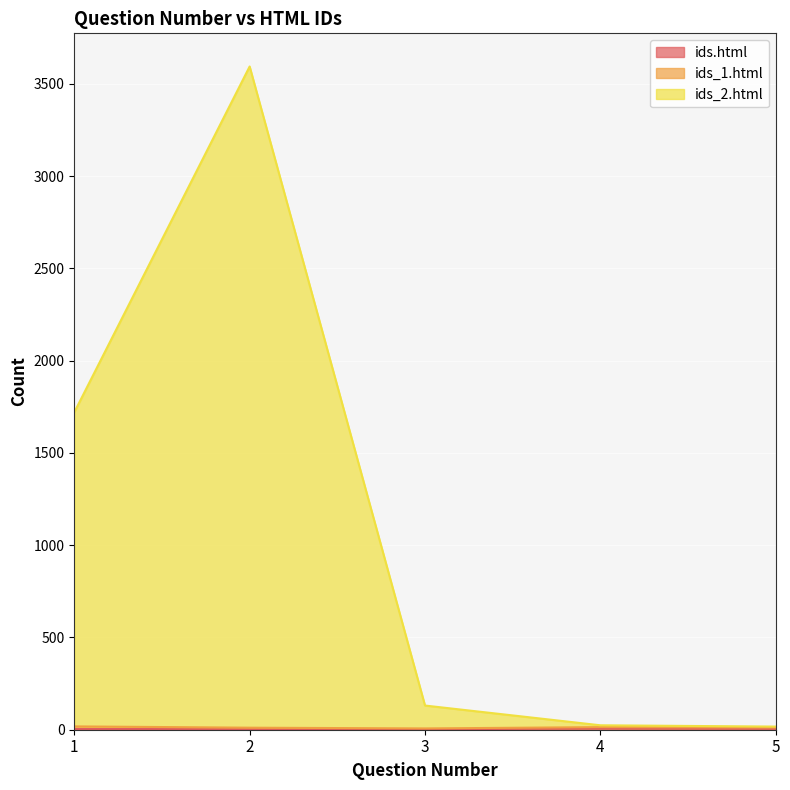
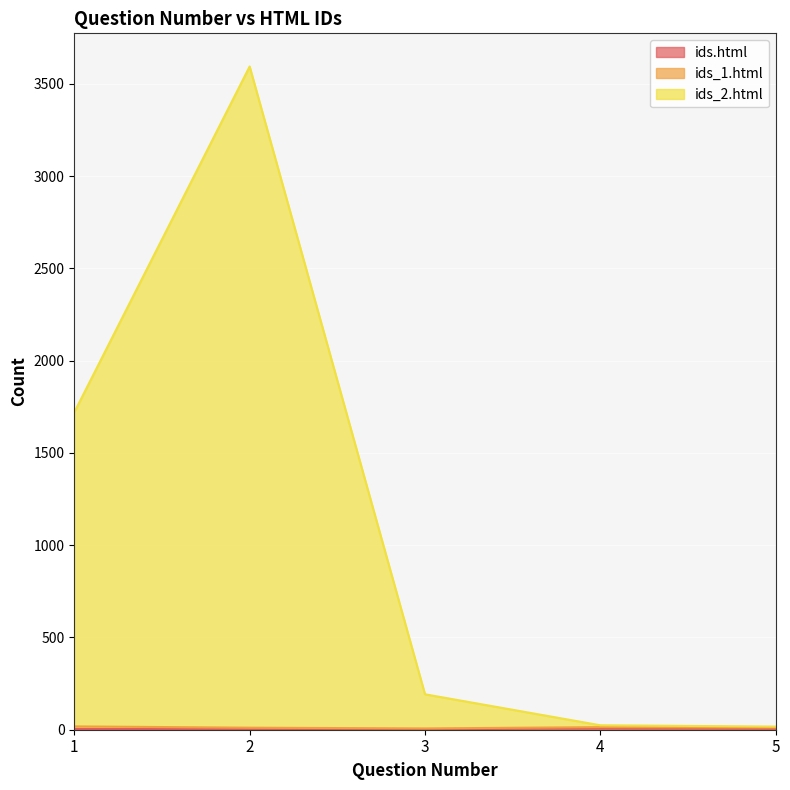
  {
    "ids.html": {
      "1": 0
    },
    "ids_1.html": {
      "1": 10
    },
    "ids_2.html": {
      "1": 1700,
      "2": 3580,
-     "3": 120
+     "3": 190
    }
  }
